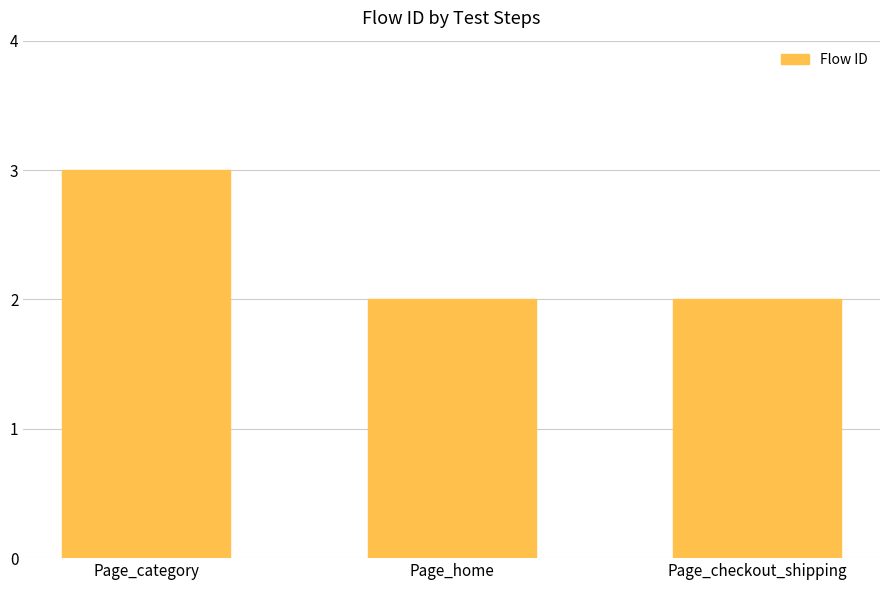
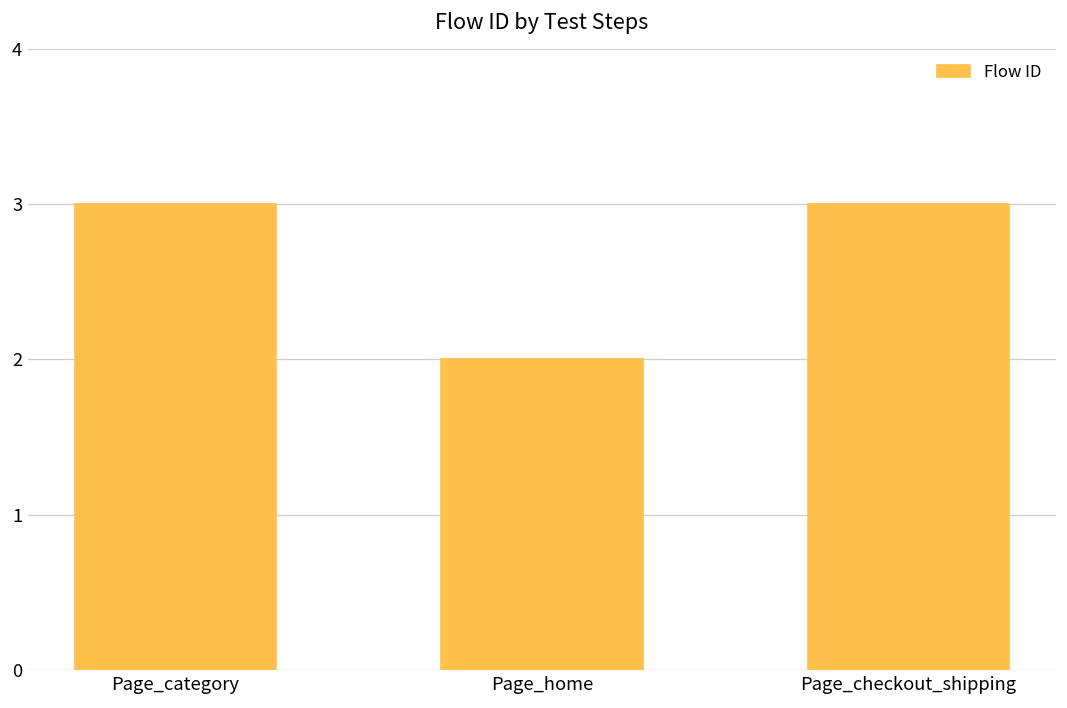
  {
    "Page_category": 3,
    "Page_home": 2,
-   "Page_checkout_shipping": 2
+   "Page_checkout_shipping": 3
  }
